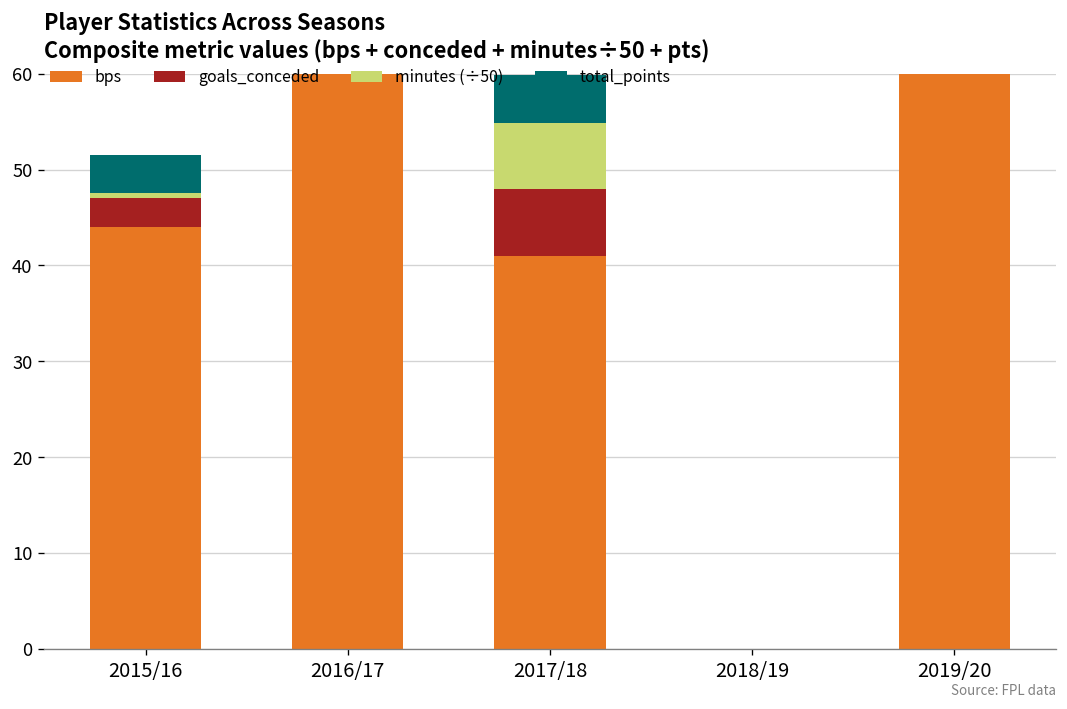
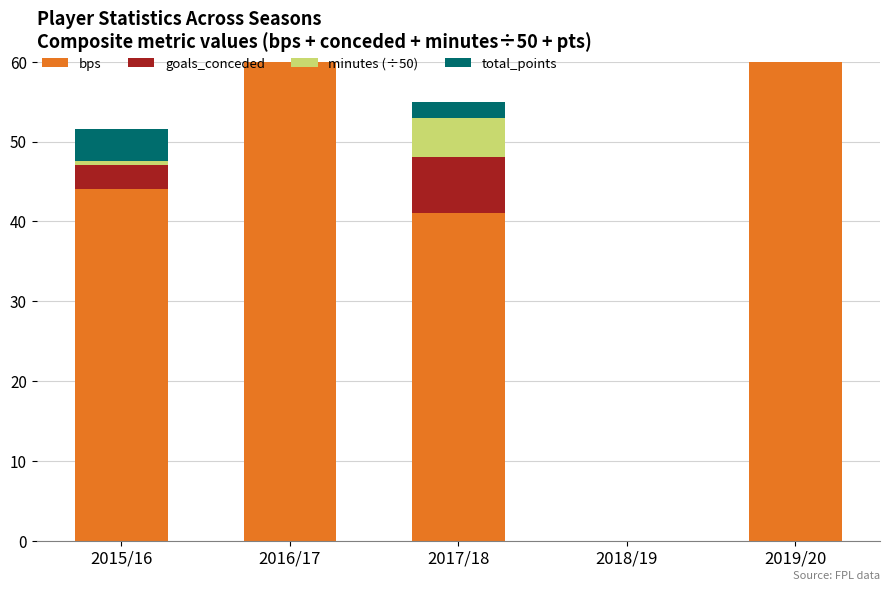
  {
    "bps": {
      "2015/16": 44,
      "2017/18": 41,
      "2018/19": 0
    },
    "goals_conceded": {
      "2015/16": 3,
      "2017/18": 7,
      "2018/19": 0
    },
    "minutes (÷50)": {
      "2015/16": 1,
-     "2017/18": 7,
+     "2017/18": 5,
      "2018/19": 0
    },
    "total_points": {
      "2015/16": 4,
-     "2017/18": 5,
+     "2017/18": 2,
      "2018/19": 0
    }
  }
